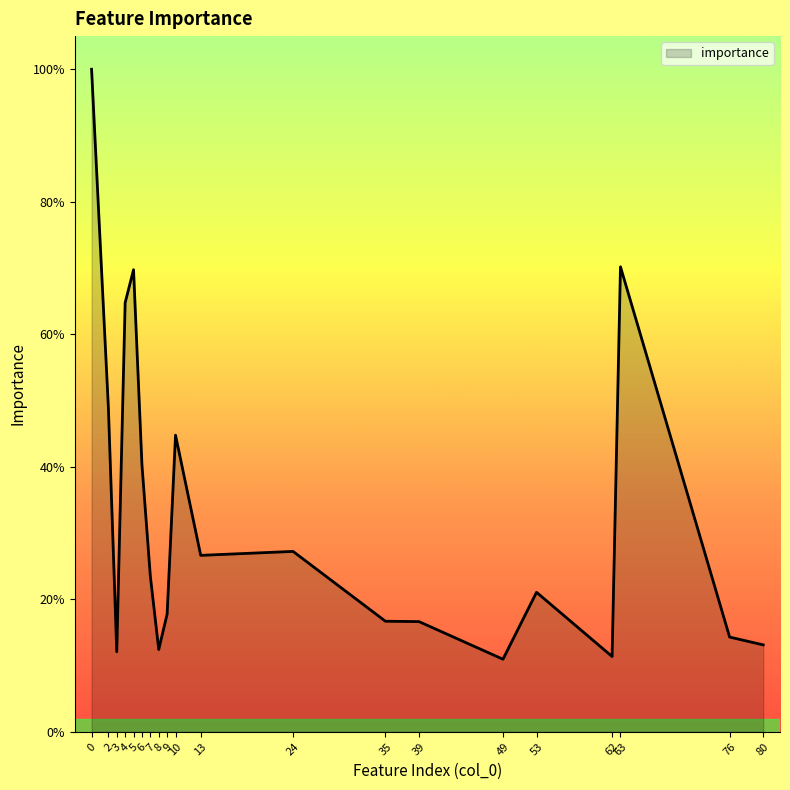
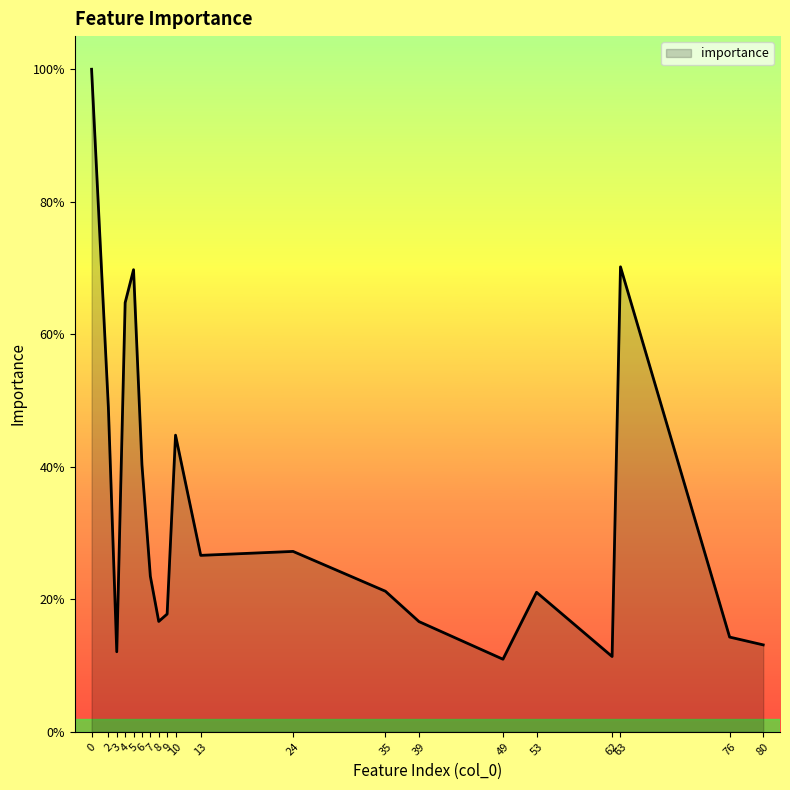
  {
    "0": "100%",
    "2": "49%",
    "3": "12%",
    "4": "65%",
    "5": "70%",
    "6": "40%",
    "7": "23%",
-   "8": "12%",
+   "8": "17%",
    "9": "18%",
    "10": "45%",
    "13": "27%",
    "24": "27%",
-   "35": "17%",
+   "35": "21%",
    "39": "17%",
    "49": "11%",
    "53": "21%",
    "62": "11%",
    "63": "70%",
    "76": "14%",
    "80": "13%"
  }
